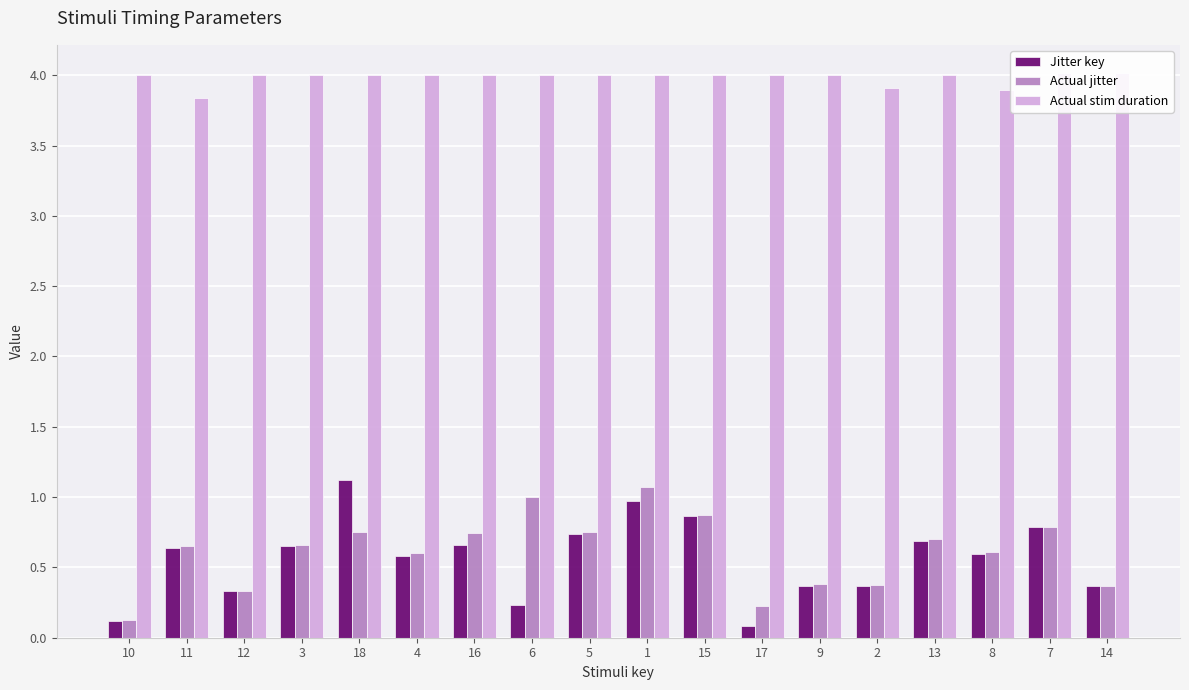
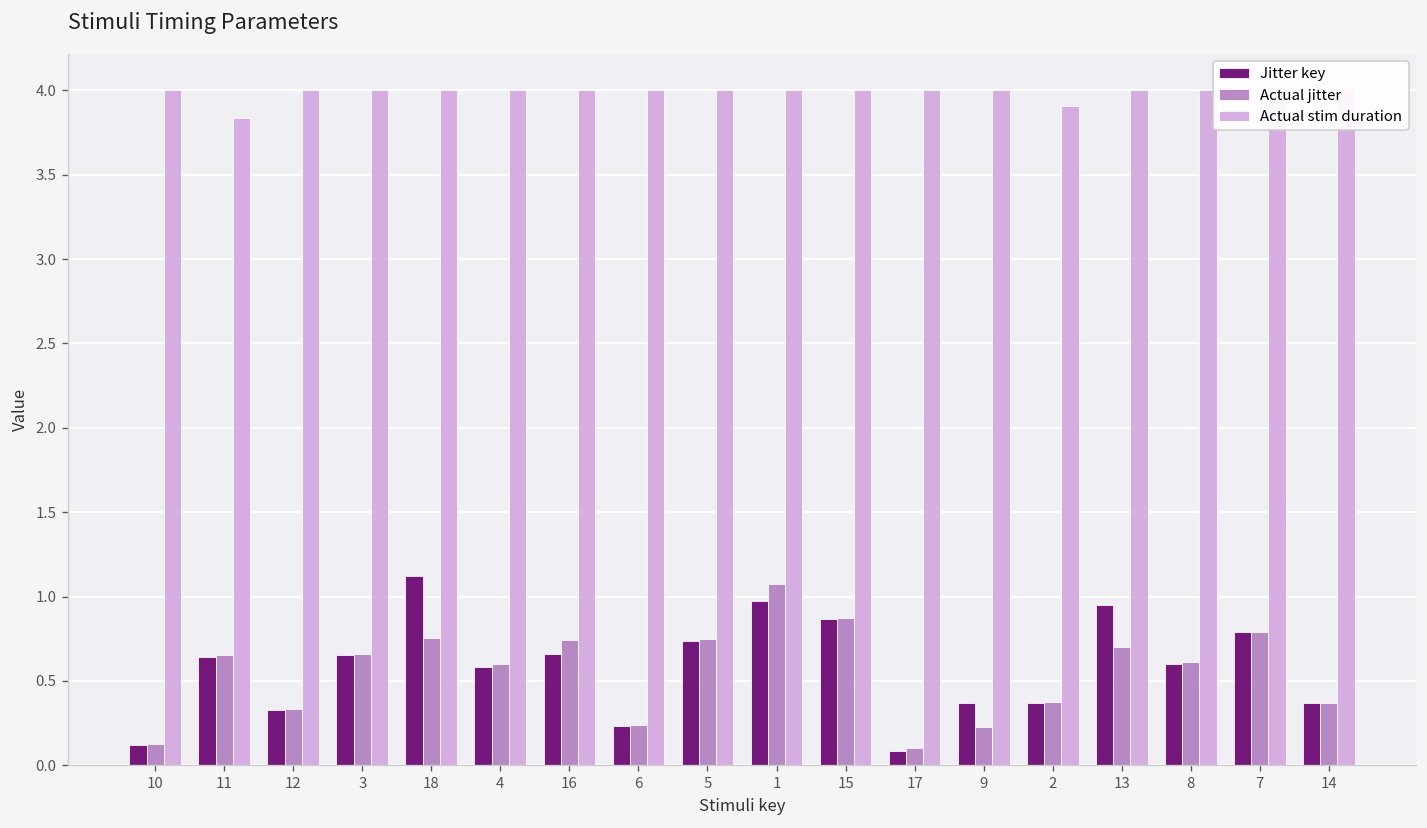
  {
    "Jitter key": {
      "10": 0.12,
      "11": 0.64,
      "12": 0.33,
      "3": 0.65,
      "18": 1.12,
      "4": 0.58,
      "16": 0.66,
      "6": 0.23,
      "5": 0.73,
      "1": 0.97,
      "15": 0.87,
      "17": 0.09,
      "9": 0.37,
      "2": 0.37,
-     "13": 0.69,
+     "13": 0.95,
      "8": 0.60,
      "7": 0.79,
      "14": 0.37
    },
    "Actual jitter": {
      "10": 0.13,
      "11": 0.65,
      "12": 0.33,
      "3": 0.66,
      "18": 0.76,
      "4": 0.60,
      "16": 0.74,
-     "6": 1.00,
+     "6": 0.24,
      "5": 0.75,
      "1": 1.07,
      "15": 0.87,
-     "17": 0.23,
-     "9": 0.38,
+     "17": 0.10,
+     "9": 0.23,
      "2": 0.37,
      "13": 0.70,
      "8": 0.61,
      "7": 0.79,
      "14": 0.37
    },
    "Actual stim duration": {
      "10": 4.00,
      "11": 3.84,
      "12": 4.00,
      "3": 4.00,
      "18": 4.00,
      "4": 4.00,
      "16": 4.00,
      "6": 4.00,
      "5": 4.00,
      "1": 4.00,
      "15": 4.00,
      "17": 4.00,
      "9": 4.00,
      "2": 3.91,
      "13": 4.00,
-     "8": 3.90
+     "8": 4.00
    }
  }
